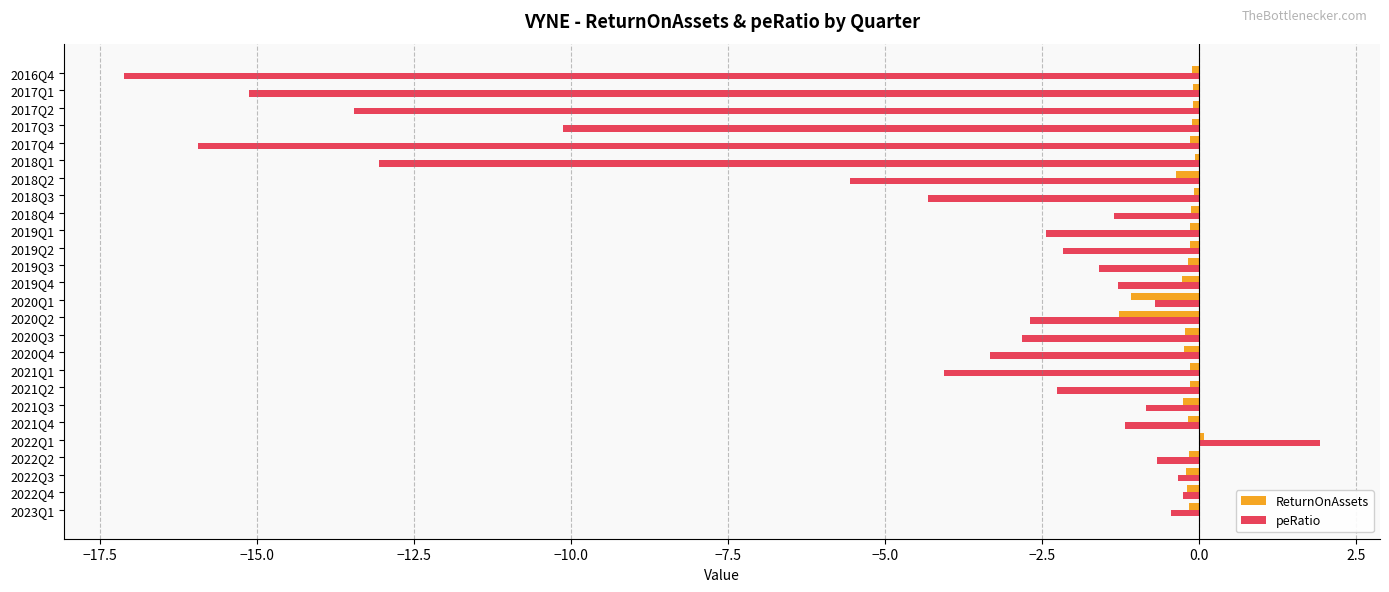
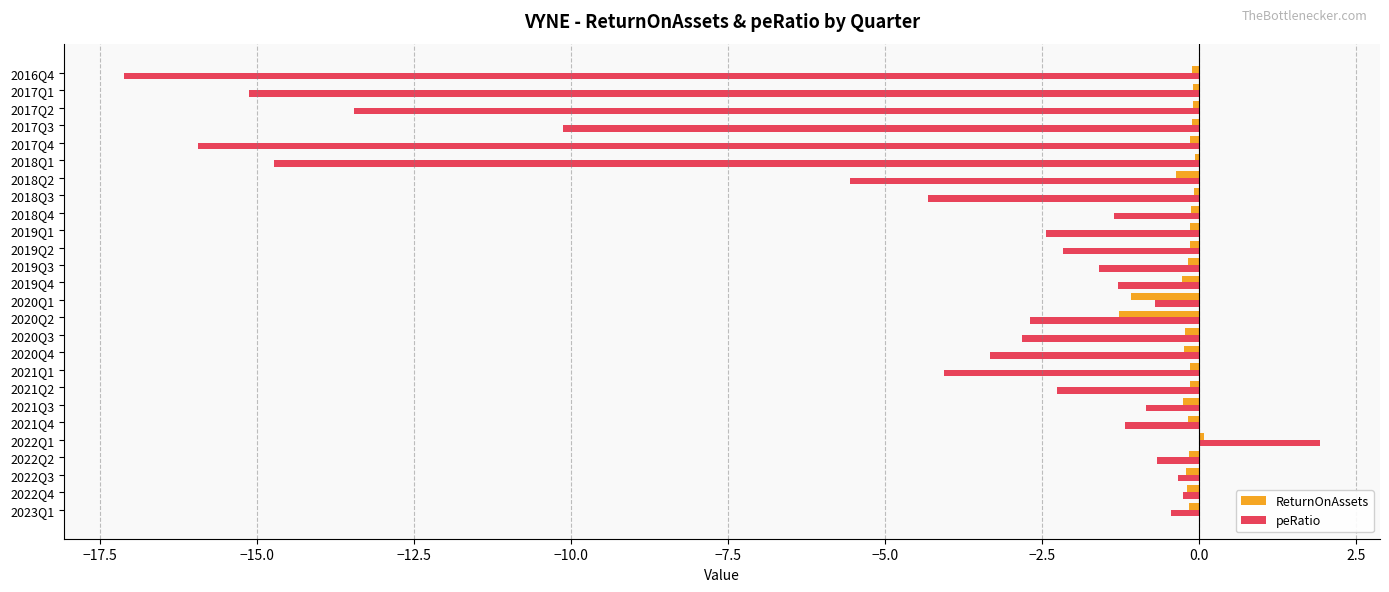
  {
    "ReturnOnAssets": {
      "2016Q4": -0.1,
      "2017Q1": -0.1,
      "2017Q2": -0.1,
      "2017Q3": -0.1,
      "2017Q4": -0.1,
      "2018Q1": -0.1,
      "2018Q2": -0.4,
      "2018Q3": -0.1,
      "2018Q4": -0.1,
      "2019Q1": -0.1,
      "2019Q2": -0.1,
      "2019Q3": -0.2,
      "2019Q4": -0.3,
      "2020Q1": -1.1,
      "2020Q2": -1.3,
      "2020Q3": -0.2,
      "2020Q4": -0.2,
      "2021Q1": -0.1,
      "2021Q2": -0.1,
      "2021Q3": -0.3,
      "2021Q4": -0.2,
      "2022Q1": 0.1,
      "2022Q2": -0.2,
      "2022Q3": -0.2,
      "2022Q4": -0.2,
      "2023Q1": -0.2
    },
    "peRatio": {
      "2016Q4": -17.1,
      "2017Q1": -15.1,
      "2017Q2": -13.5,
      "2017Q3": -10.1,
      "2017Q4": -15.9,
-     "2018Q1": -13.1,
+     "2018Q1": -14.7,
      "2018Q2": -5.6,
      "2018Q3": -4.3,
      "2018Q4": -1.4,
      "2019Q1": -2.4,
      "2019Q2": -2.2,
      "2019Q3": -1.6,
      "2019Q4": -1.3,
      "2020Q1": -0.7,
      "2020Q2": -2.7,
      "2020Q3": -2.8,
      "2020Q4": -3.3,
      "2021Q1": -4.1,
      "2021Q2": -2.3,
      "2021Q3": -0.8,
      "2021Q4": -1.2,
      "2022Q1": 1.9,
      "2022Q2": -0.7,
      "2022Q3": -0.3,
      "2022Q4": -0.3,
      "2023Q1": -0.4
    }
  }
